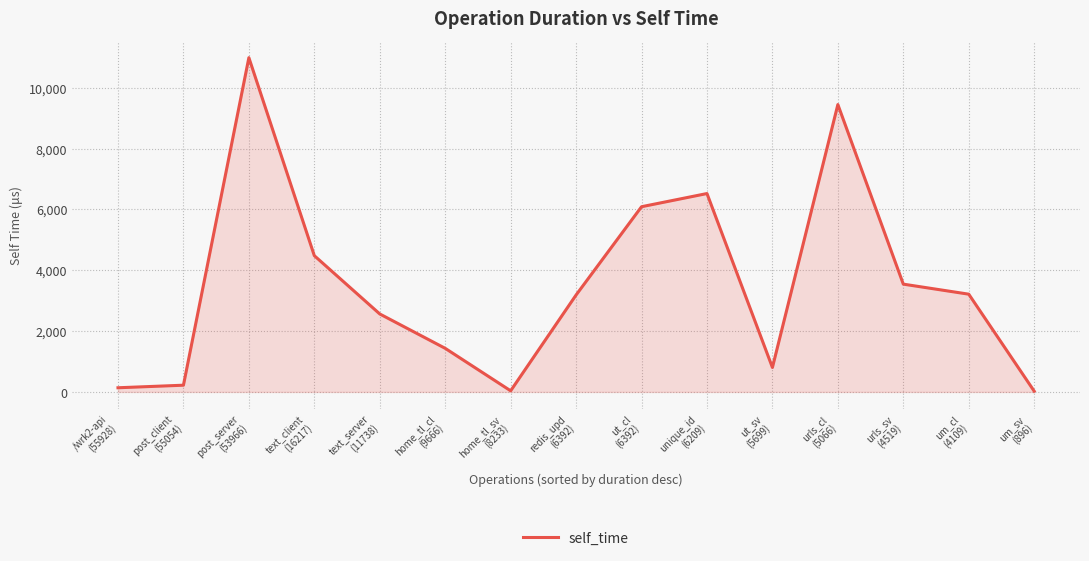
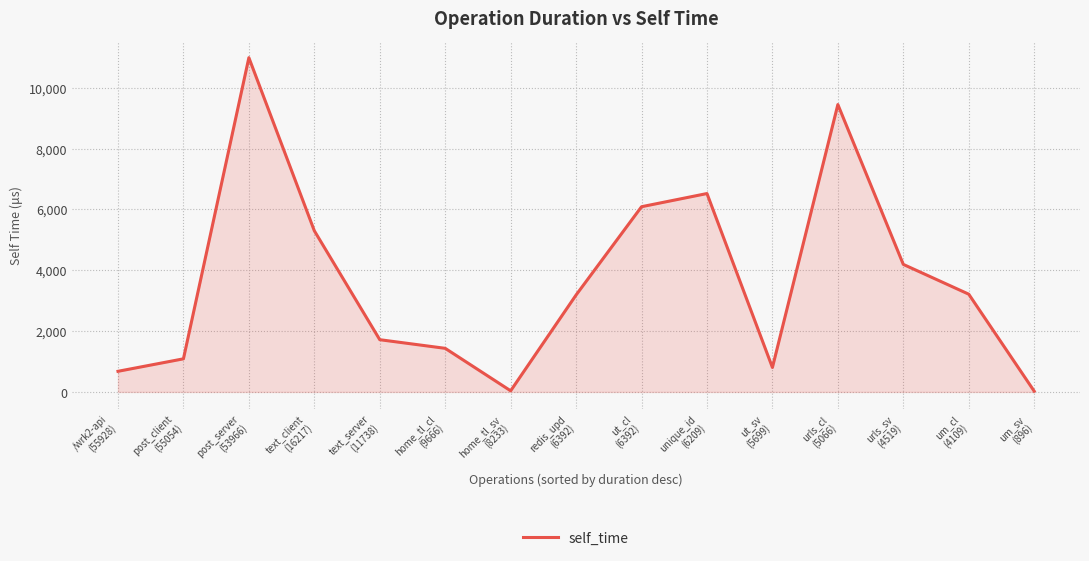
  {
-   "/wrk2-api (55928)": "100",
-   "post_client (55054)": "200",
+   "/wrk2-api (55928)": "700",
+   "post_client (55054)": "1,100",
    "post_server (53966)": "11,000",
-   "text_client (16217)": "4,500",
-   "text_server (11738)": "2,600",
+   "text_client (16217)": "5,300",
+   "text_server (11738)": "1,700",
    "home_tl_cl (9666)": "1,400",
    "home_tl_sv (8233)": "0",
    "redis_upd (6392)": "3,200",
    "ut_cl (6392)": "6,100",
    "unique_id (6209)": "6,500",
    "ut_sv (5699)": "800",
    "urls_cl (5066)": "9,400",
-   "urls_sv (4519)": "3,500",
+   "urls_sv (4519)": "4,200",
    "um_cl (4109)": "3,200",
    "um_sv (896)": "0"
  }
